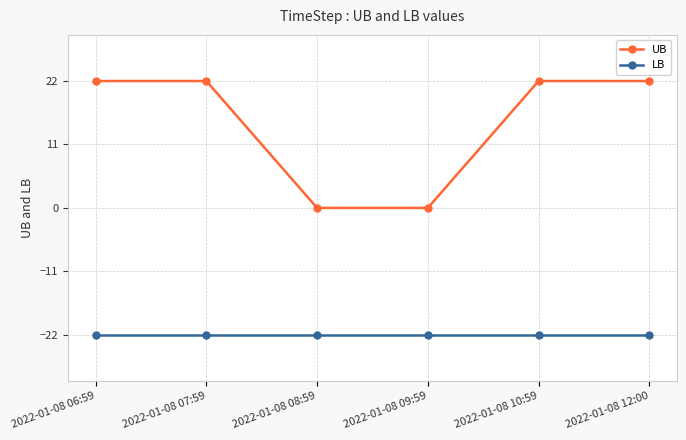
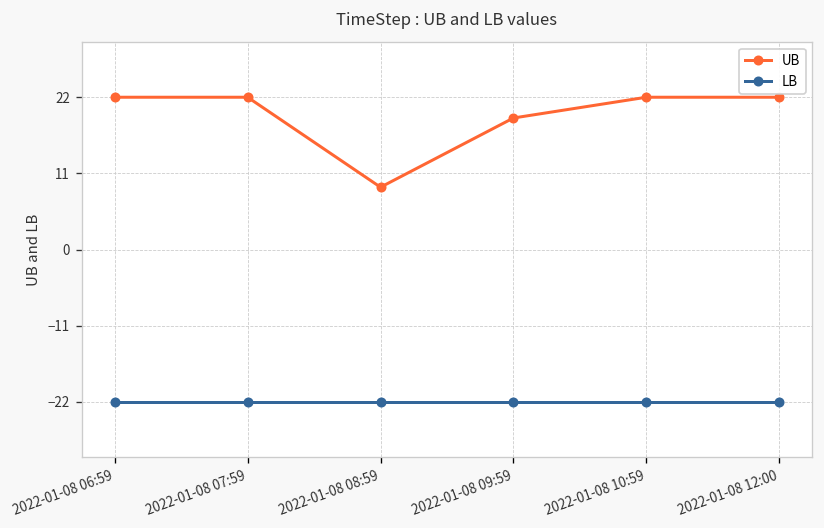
  {
    "UB": {
      "2022-01-08 06:59": 22,
      "2022-01-08 07:59": 22,
-     "2022-01-08 08:59": 0,
-     "2022-01-08 09:59": 0,
+     "2022-01-08 08:59": 9,
+     "2022-01-08 09:59": 19,
      "2022-01-08 10:59": 22,
      "2022-01-08 12:00": 22
    },
    "LB": {
      "2022-01-08 06:59": -22,
      "2022-01-08 07:59": -22,
      "2022-01-08 08:59": -22,
      "2022-01-08 09:59": -22,
      "2022-01-08 10:59": -22,
      "2022-01-08 12:00": -22
    }
  }
